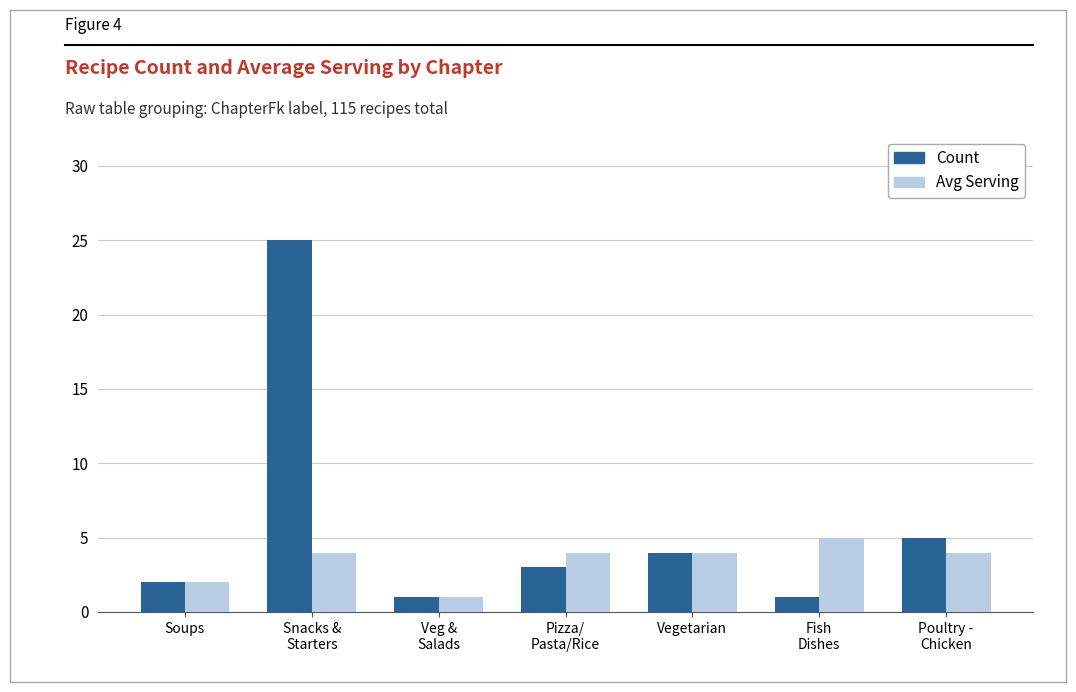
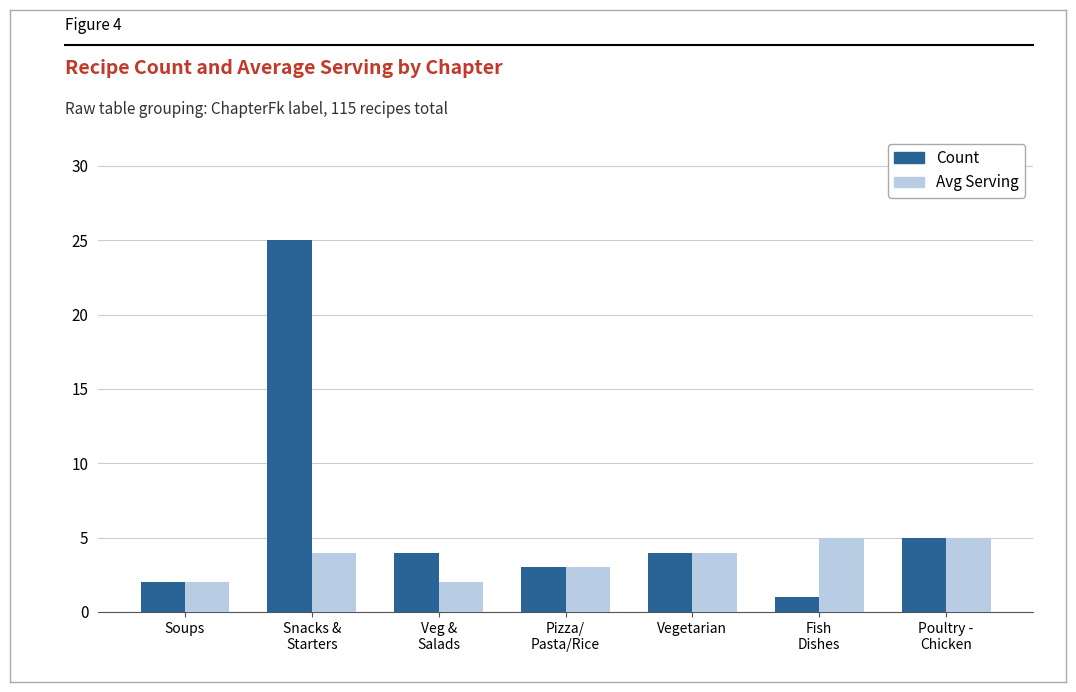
  {
    "Count": {
      "Soups": 2,
      "Snacks & Starters": 25,
-     "Veg & Salads": 1,
+     "Veg & Salads": 4,
      "Pizza/ Pasta/Rice": 3,
      "Vegetarian": 4,
      "Fish Dishes": 1,
      "Poultry - Chicken": 5
    },
    "Avg Serving": {
      "Soups": 2,
      "Snacks & Starters": 4,
-     "Veg & Salads": 1,
-     "Pizza/ Pasta/Rice": 4,
+     "Veg & Salads": 2,
+     "Pizza/ Pasta/Rice": 3,
      "Vegetarian": 4,
      "Fish Dishes": 5,
-     "Poultry - Chicken": 4
+     "Poultry - Chicken": 5
    }
  }
